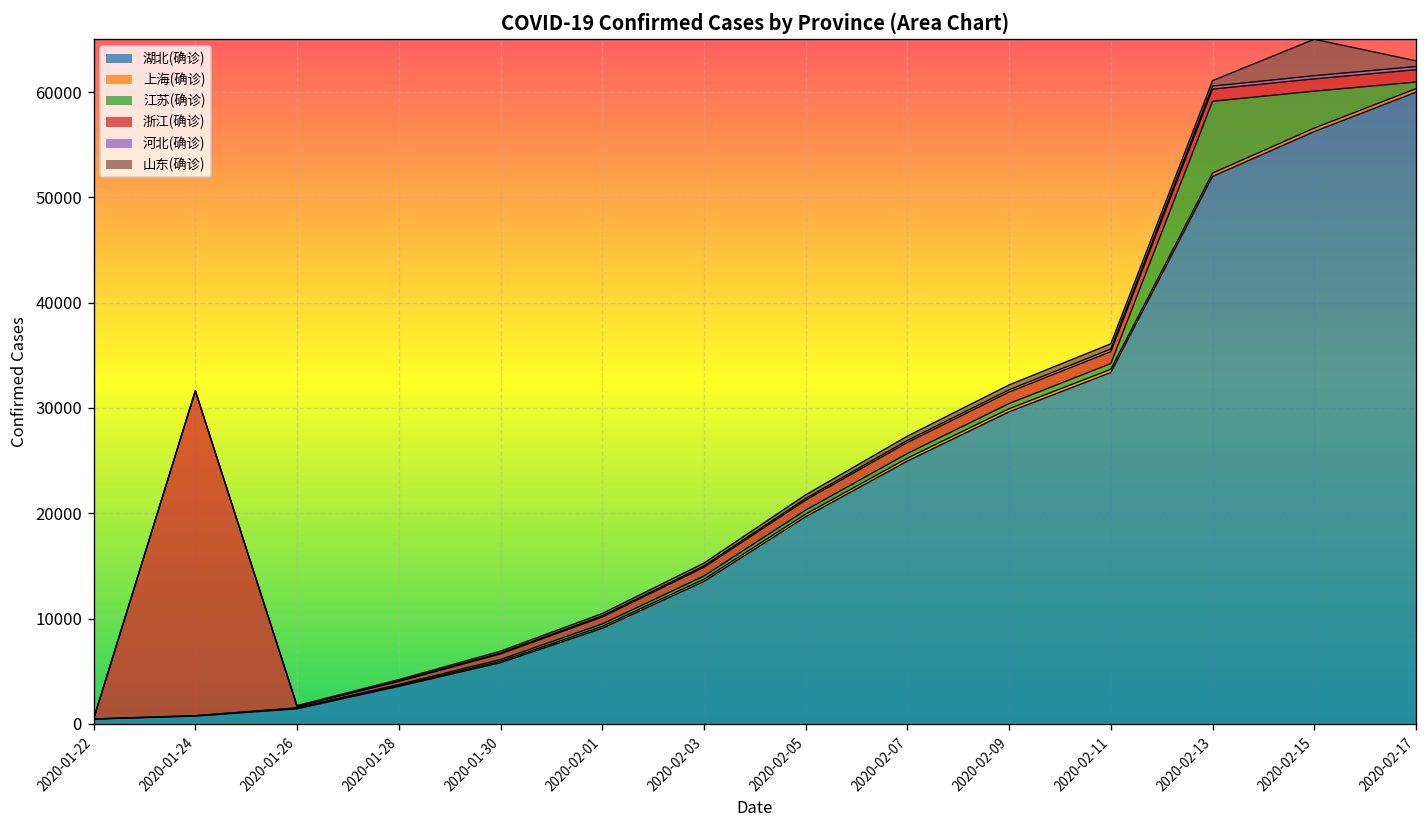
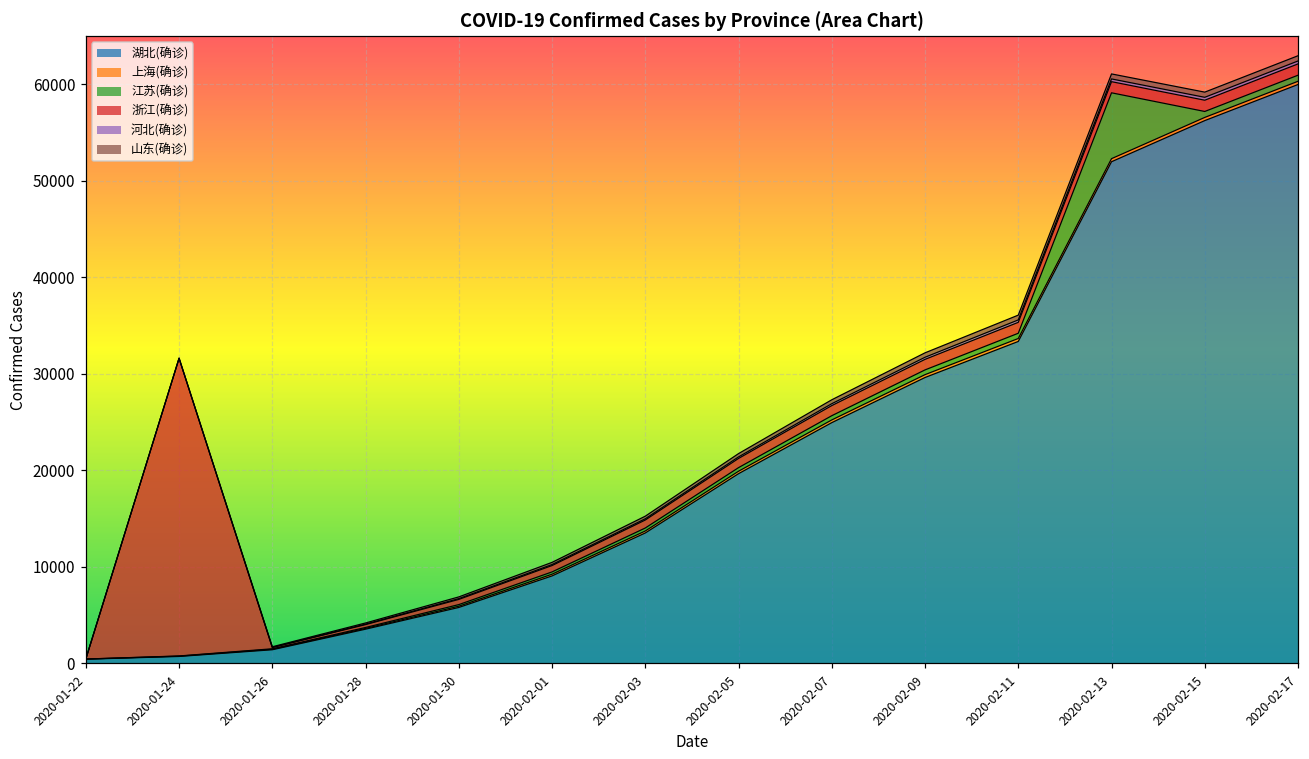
  {
    "湖北(确诊)": {
      "2020-02-09": 30000,
      "2020-02-11": 33000,
      "2020-02-13": 52000,
      "2020-02-15": 56000,
      "2020-02-17": 60000
    },
    "上海(确诊)": {
      "2020-02-09": 0,
      "2020-02-11": 0,
      "2020-02-13": 0,
      "2020-02-15": 0,
      "2020-02-17": 0
    },
    "江苏(确诊)": {
      "2020-02-03": 0,
      "2020-02-05": 0,
      "2020-02-07": 0,
      "2020-02-09": 0,
      "2020-02-11": 1000,
      "2020-02-13": 7000,
-     "2020-02-15": 4000,
+     "2020-02-15": 1000,
      "2020-02-17": 1000
    },
    "浙江(确诊)": {
      "2020-02-15": 1000,
      "2020-02-17": 1000
    },
    "河北(确诊)": {
      "2020-02-15": 0,
      "2020-02-17": 0
    },
    "山东(确诊)": {
      "2020-02-05": 0,
      "2020-02-07": 0,
      "2020-02-09": 0,
      "2020-02-11": 0,
      "2020-02-13": 1000,
-     "2020-02-15": 3000,
+     "2020-02-15": 1000,
      "2020-02-17": 1000
    }
  }
